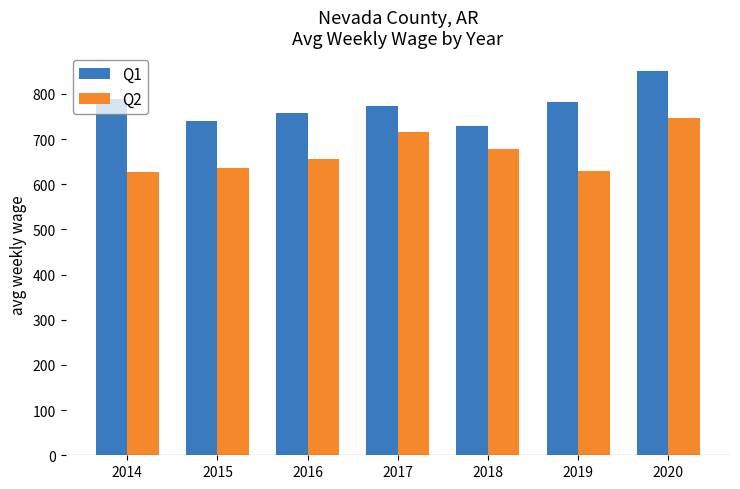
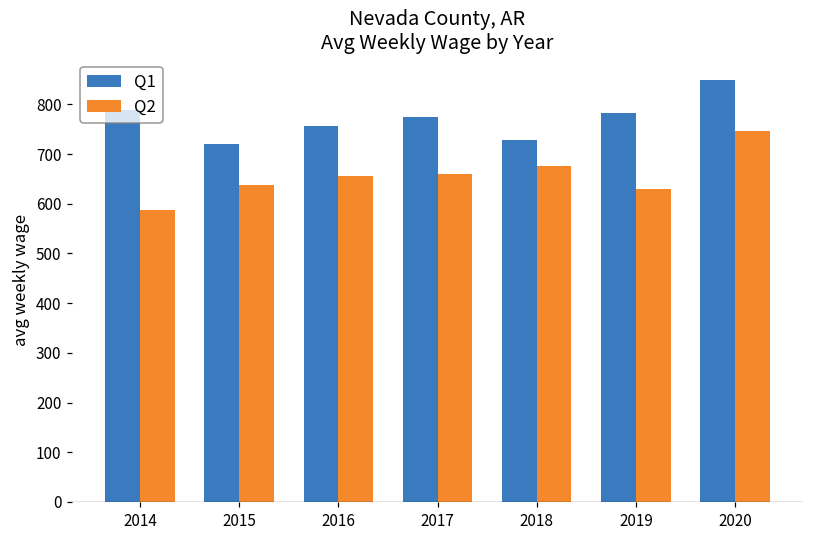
  {
    "Q1": {
-     "2015": 740,
+     "2015": 720,
      "2016": 760,
      "2017": 770,
      "2018": 730,
      "2019": 780,
      "2020": 850
    },
    "Q2": {
-     "2014": 630,
+     "2014": 590,
      "2015": 640,
      "2016": 660,
-     "2017": 720,
+     "2017": 660,
      "2018": 680,
      "2019": 630,
      "2020": 750
    }
  }
